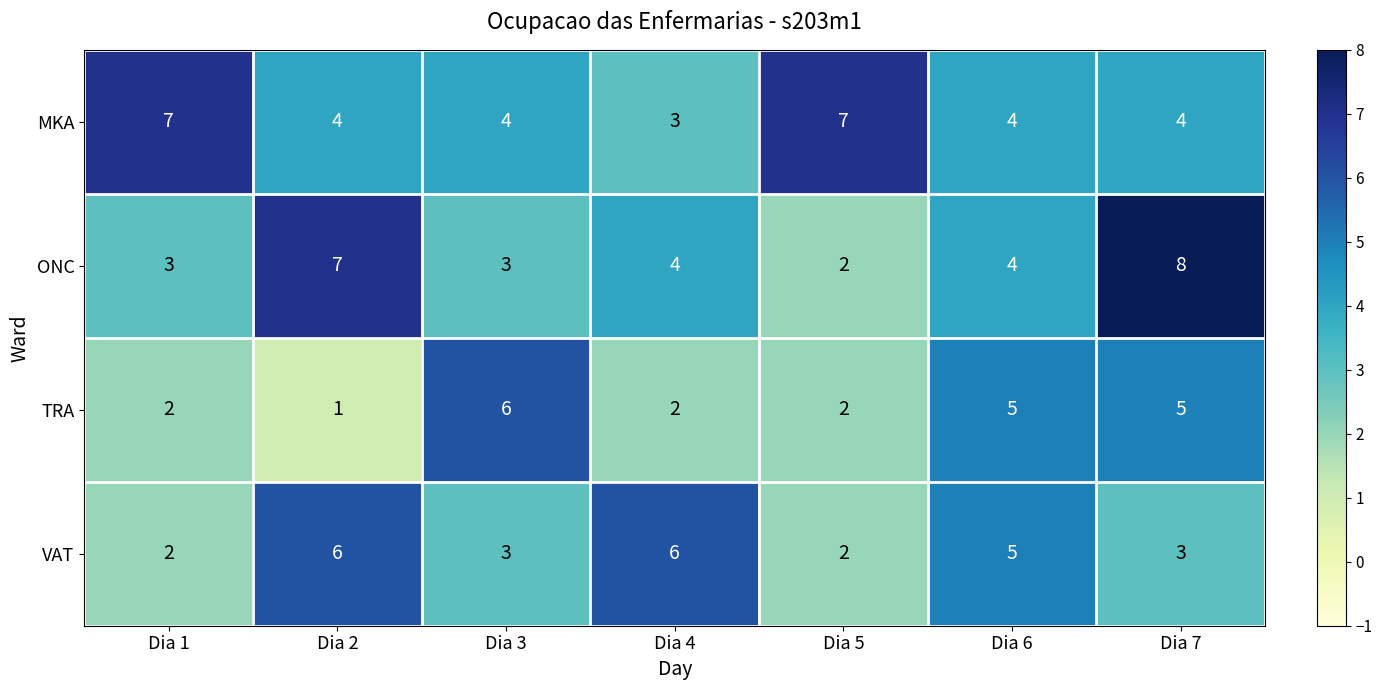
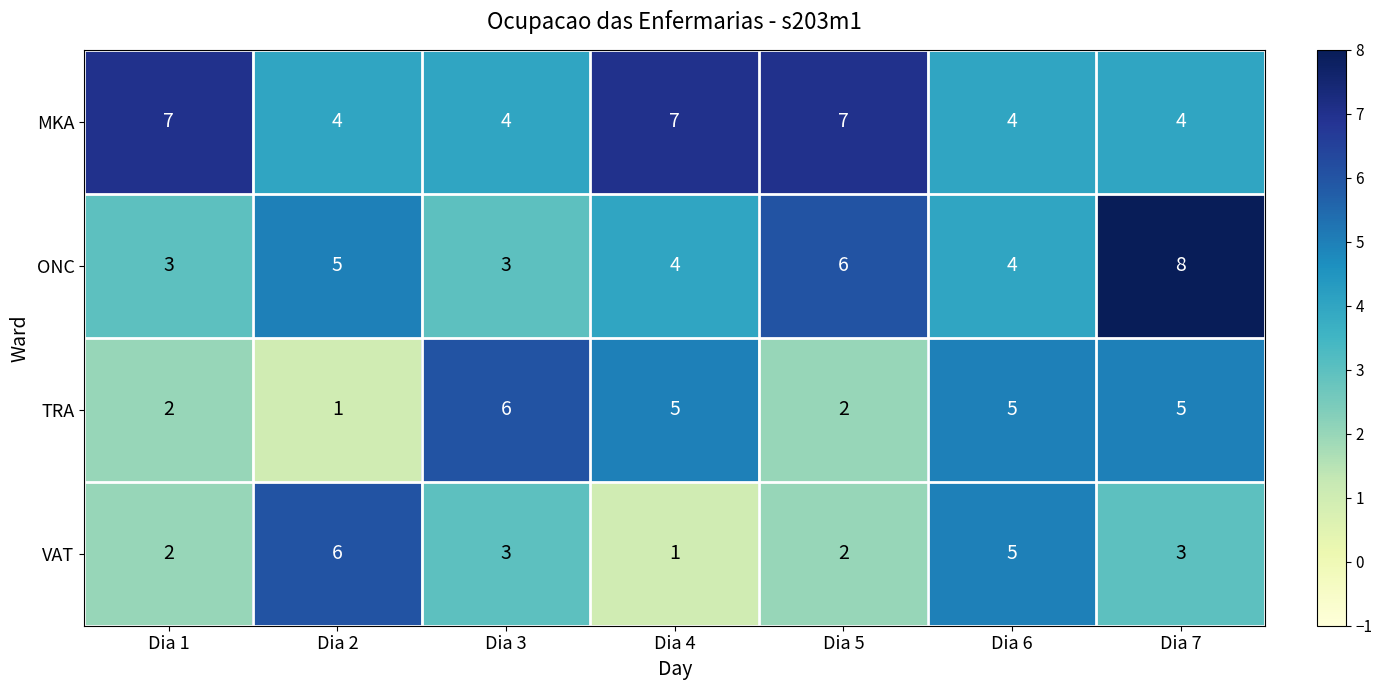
  {
    "MKA": {
      "Dia 1": 7,
      "Dia 2": 4,
      "Dia 3": 4,
-     "Dia 4": 3,
+     "Dia 4": 7,
      "Dia 5": 7,
      "Dia 6": 4,
      "Dia 7": 4
    },
    "ONC": {
      "Dia 1": 3,
-     "Dia 2": 7,
+     "Dia 2": 5,
      "Dia 3": 3,
      "Dia 4": 4,
-     "Dia 5": 2,
+     "Dia 5": 6,
      "Dia 6": 4,
      "Dia 7": 8
    },
    "TRA": {
      "Dia 1": 2,
      "Dia 2": 1,
      "Dia 3": 6,
-     "Dia 4": 2,
+     "Dia 4": 5,
      "Dia 5": 2,
      "Dia 6": 5,
      "Dia 7": 5
    },
    "VAT": {
      "Dia 1": 2,
      "Dia 2": 6,
      "Dia 3": 3,
-     "Dia 4": 6,
+     "Dia 4": 1,
      "Dia 5": 2,
      "Dia 6": 5,
      "Dia 7": 3
    }
  }
